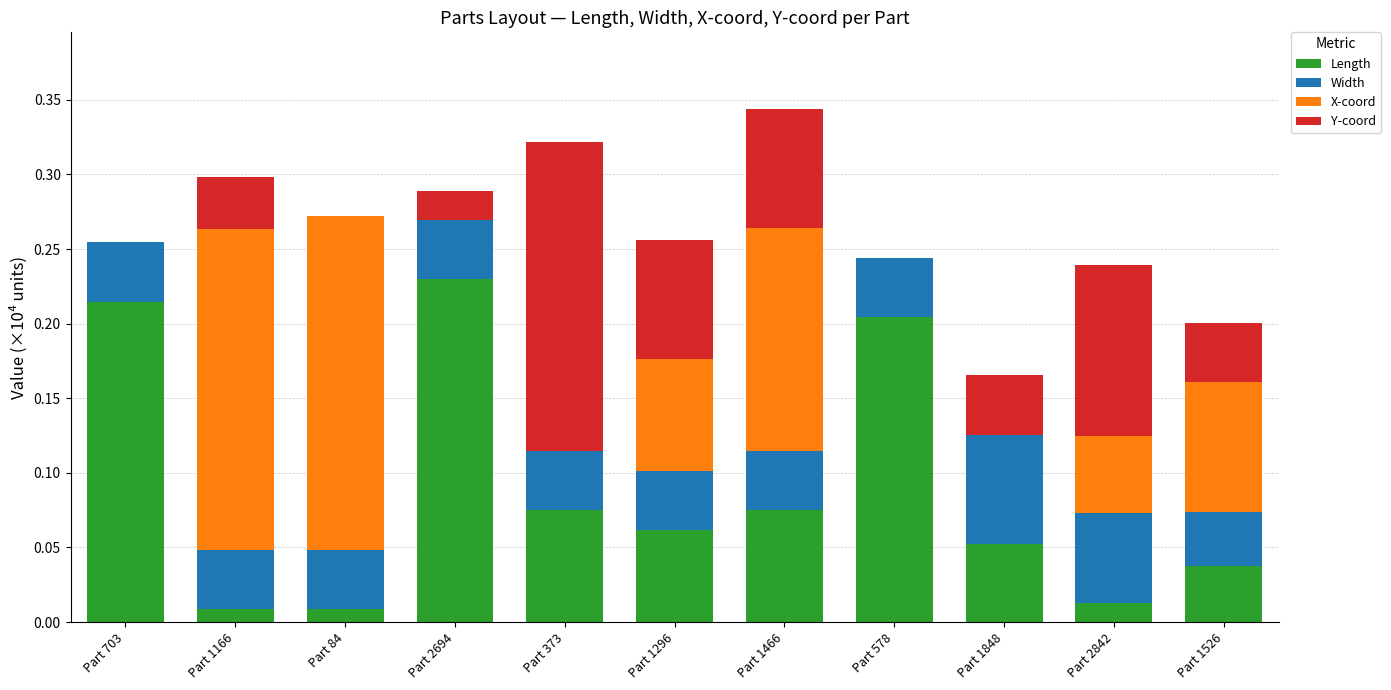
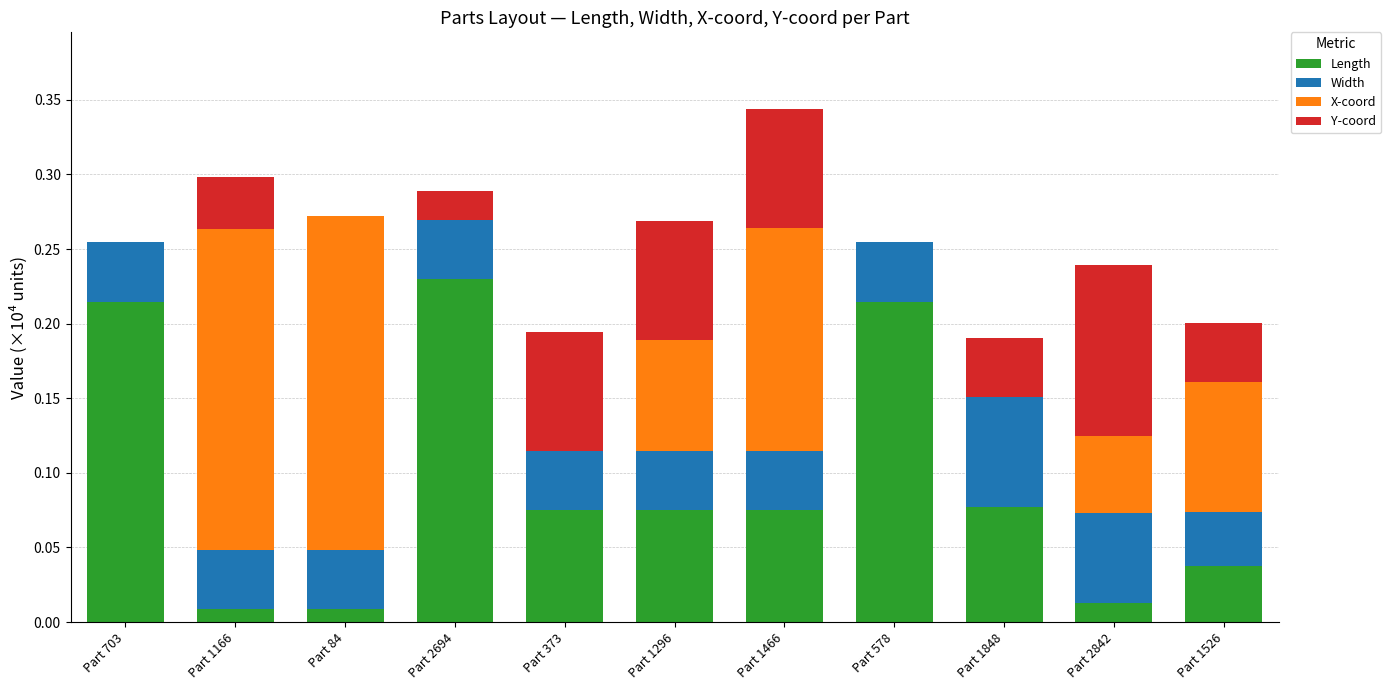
  {
    "Length": {
      "Part 703": 0.215,
      "Part 1166": 0.009,
      "Part 84": 0.009,
      "Part 2694": 0.230,
      "Part 373": 0.075,
-     "Part 1296": 0.062,
+     "Part 1296": 0.075,
      "Part 1466": 0.075,
-     "Part 578": 0.205,
-     "Part 1848": 0.052,
+     "Part 578": 0.215,
+     "Part 1848": 0.077,
      "Part 2842": 0.013,
      "Part 1526": 0.038
    },
    "Width": {
      "Part 703": 0.040,
      "Part 1166": 0.040,
      "Part 84": 0.040,
      "Part 2694": 0.040,
      "Part 373": 0.040,
      "Part 1296": 0.040,
      "Part 1466": 0.040,
      "Part 578": 0.040,
      "Part 1848": 0.073,
      "Part 2842": 0.060,
      "Part 1526": 0.036
    },
    "X-coord": {
      "Part 703": 0.000,
      "Part 1166": 0.215,
      "Part 84": 0.224,
      "Part 2694": 0.000,
      "Part 373": 0.000,
      "Part 1296": 0.075,
      "Part 1466": 0.150,
      "Part 578": 0.000,
      "Part 1848": 0.000,
      "Part 2842": 0.052,
      "Part 1526": 0.087
    },
    "Y-coord": {
      "Part 703": 0.000,
      "Part 1166": 0.035,
      "Part 84": 0.000,
      "Part 2694": 0.019,
-     "Part 373": 0.207,
+     "Part 373": 0.080,
      "Part 1296": 0.080,
      "Part 1466": 0.080,
      "Part 578": 0.000,
      "Part 1848": 0.040,
      "Part 2842": 0.115,
      "Part 1526": 0.040
    }
  }
